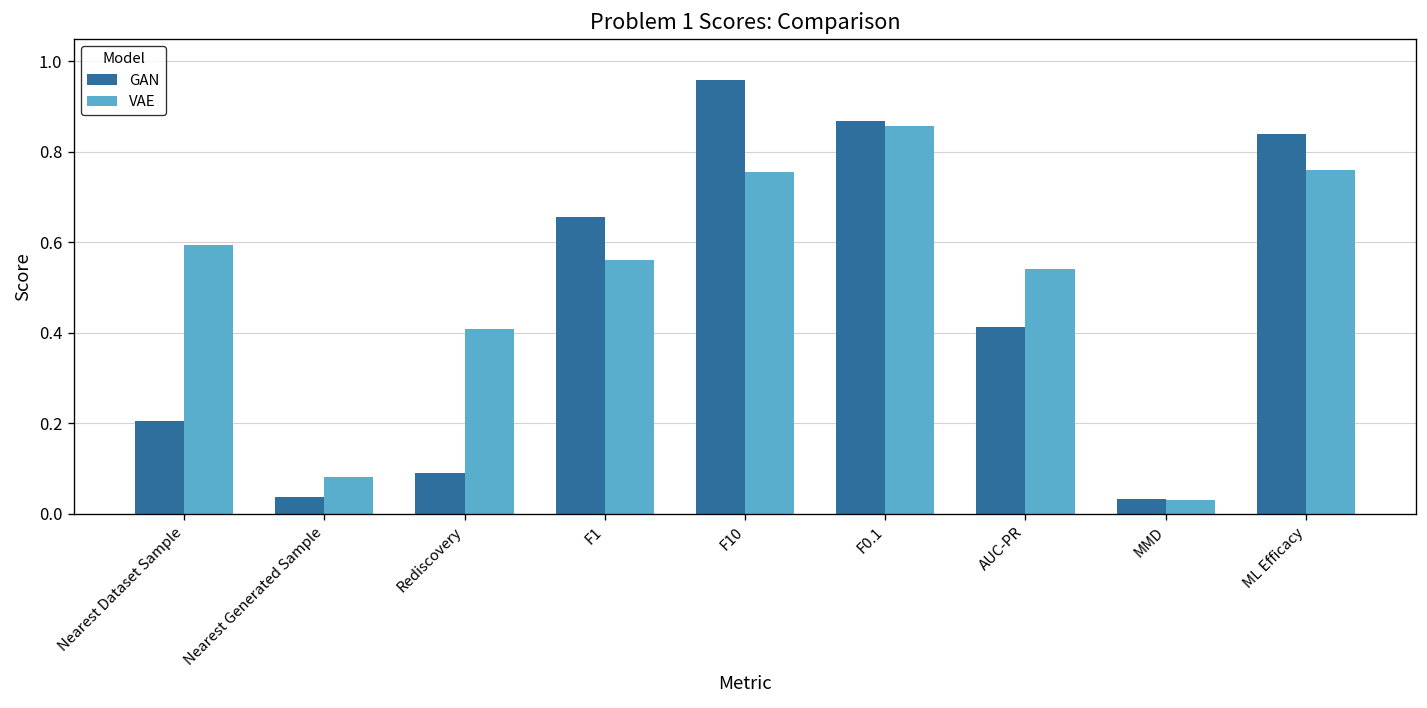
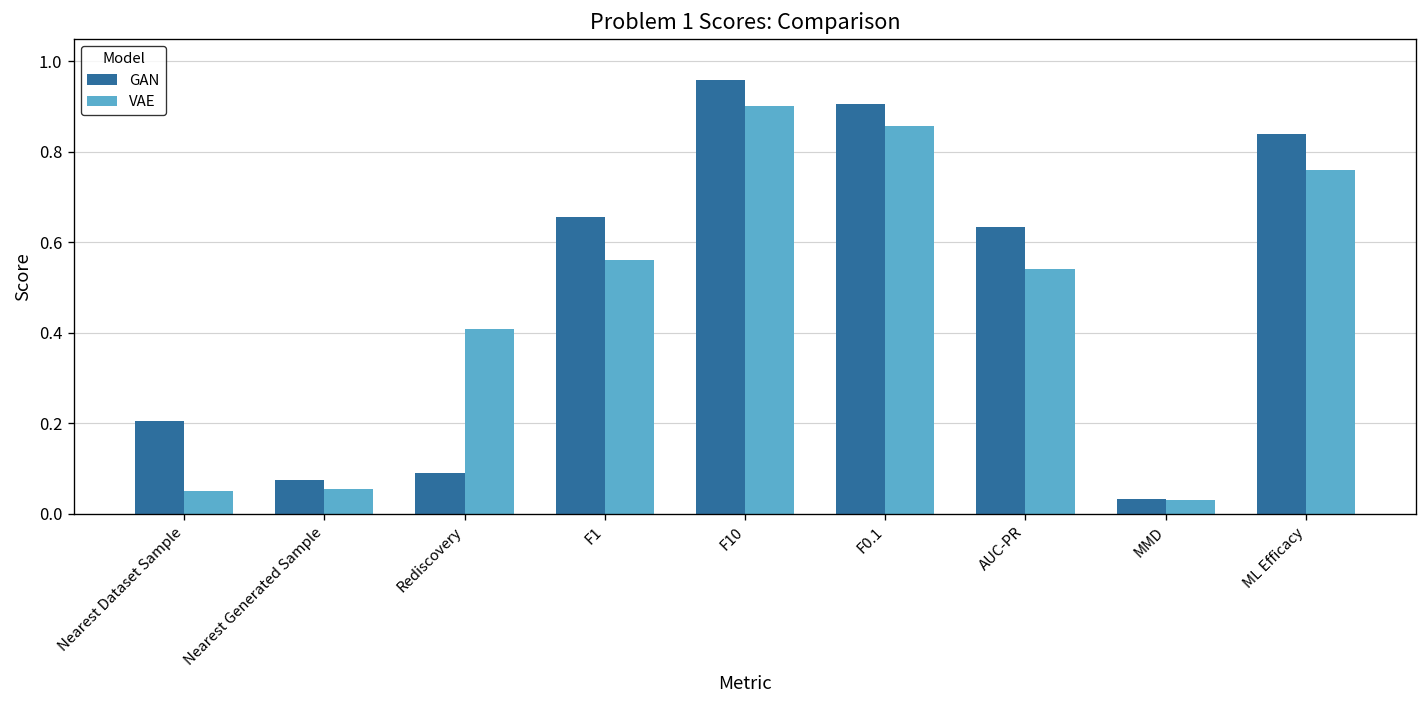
  {
    "GAN": {
      "Nearest Dataset Sample": 0.21,
-     "Nearest Generated Sample": 0.04,
+     "Nearest Generated Sample": 0.07,
      "Rediscovery": 0.09,
      "F1": 0.66,
      "F10": 0.96,
-     "F0.1": 0.87,
-     "AUC-PR": 0.41,
+     "F0.1": 0.90,
+     "AUC-PR": 0.64,
      "MMD": 0.03,
      "ML Efficacy": 0.84
    },
    "VAE": {
-     "Nearest Dataset Sample": 0.59,
-     "Nearest Generated Sample": 0.08,
+     "Nearest Dataset Sample": 0.05,
+     "Nearest Generated Sample": 0.06,
      "Rediscovery": 0.41,
      "F1": 0.56,
-     "F10": 0.76,
+     "F10": 0.90,
      "F0.1": 0.86,
      "AUC-PR": 0.54,
      "MMD": 0.03,
      "ML Efficacy": 0.76
    }
  }
